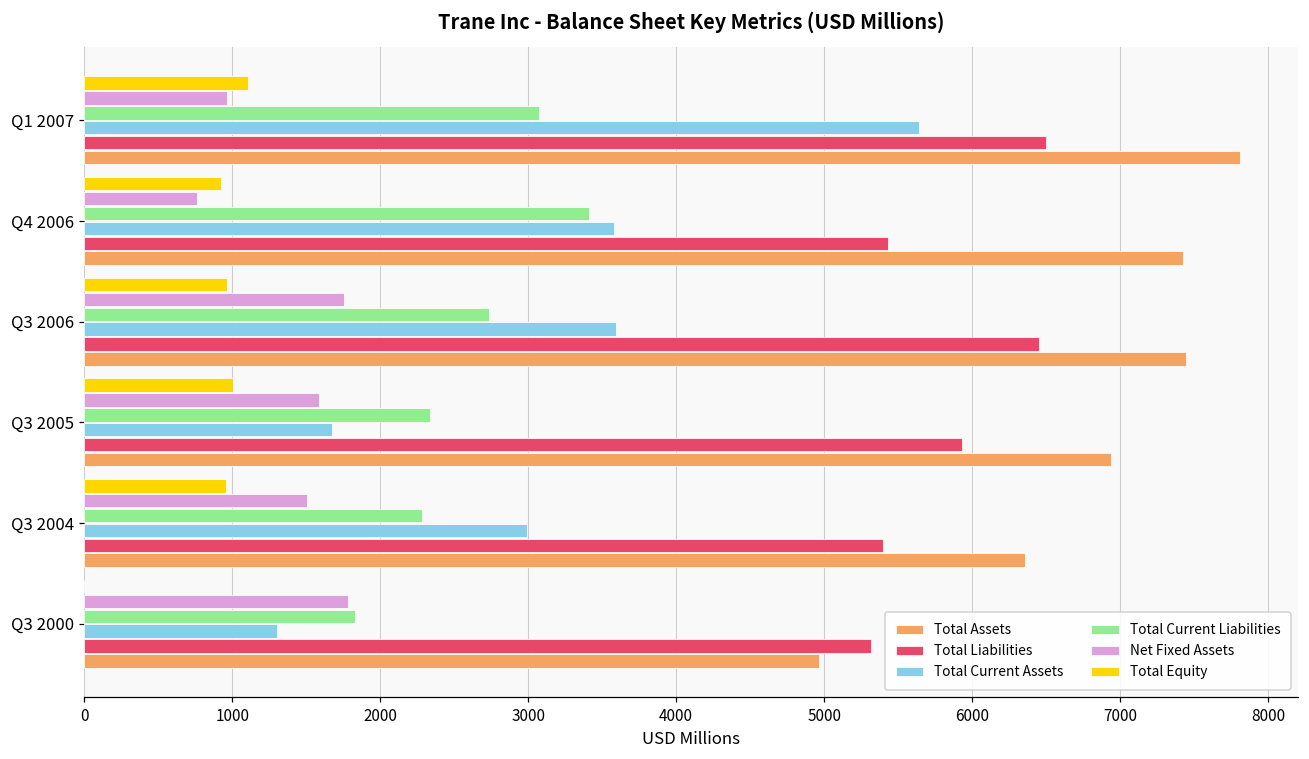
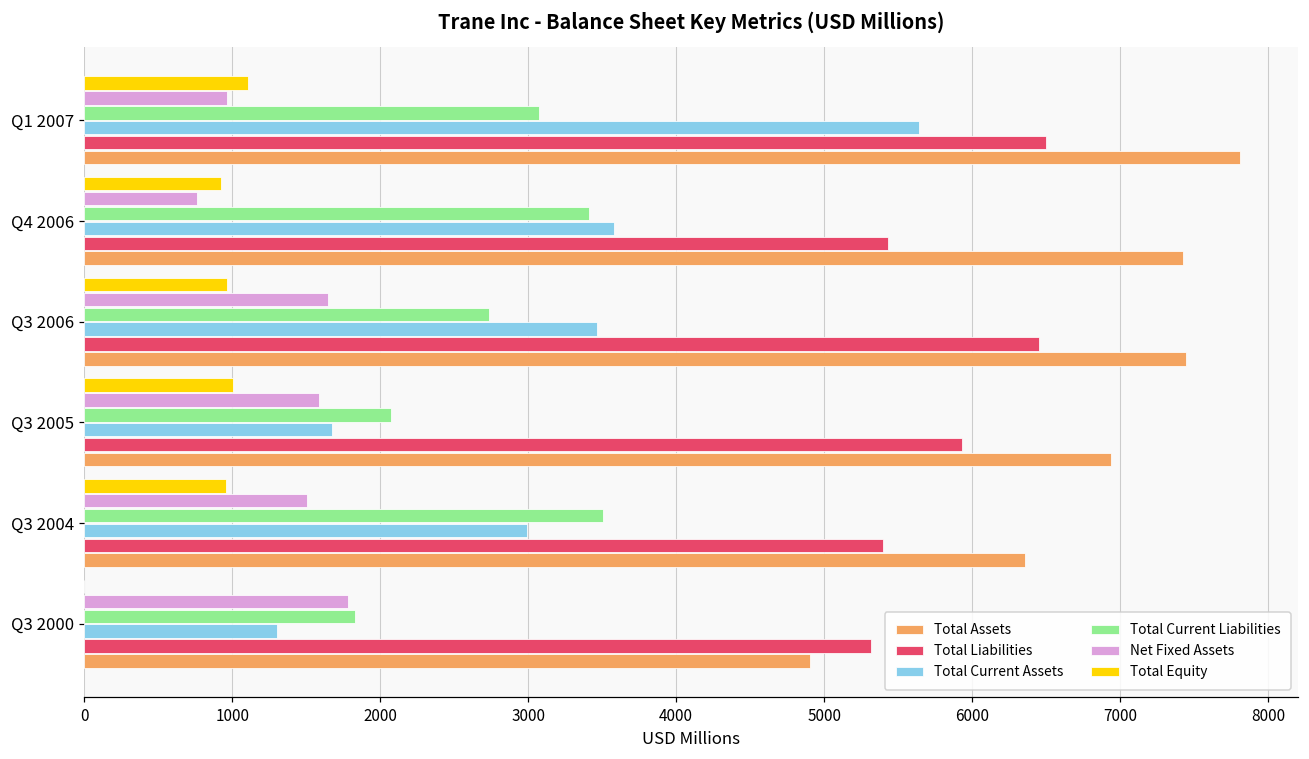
  {
    "Total Assets": {
      "Q1 2007": 7810,
      "Q4 2006": 7420,
      "Q3 2006": 7440,
      "Q3 2005": 6940,
      "Q3 2004": 6360,
-     "Q3 2000": 4970
+     "Q3 2000": 4910
    },
    "Total Liabilities": {
      "Q1 2007": 6500,
      "Q4 2006": 5430,
      "Q3 2006": 6450,
      "Q3 2005": 5930,
      "Q3 2004": 5400,
      "Q3 2000": 5320
    },
    "Total Current Assets": {
      "Q1 2007": 5640,
      "Q4 2006": 3580,
-     "Q3 2006": 3590,
+     "Q3 2006": 3460,
      "Q3 2005": 1670,
      "Q3 2004": 2990,
      "Q3 2000": 1300
    },
    "Total Current Liabilities": {
      "Q1 2007": 3070,
      "Q4 2006": 3410,
      "Q3 2006": 2740,
-     "Q3 2005": 2330,
-     "Q3 2004": 2280,
+     "Q3 2005": 2070,
+     "Q3 2004": 3510,
      "Q3 2000": 1830
    },
    "Net Fixed Assets": {
      "Q1 2007": 970,
      "Q4 2006": 760,
-     "Q3 2006": 1760,
+     "Q3 2006": 1650,
      "Q3 2005": 1580,
      "Q3 2004": 1510,
      "Q3 2000": 1780
    },
    "Total Equity": {
      "Q1 2007": 1100,
      "Q4 2006": 920,
      "Q3 2006": 960,
      "Q3 2005": 1010,
      "Q3 2004": 960,
      "Q3 2000": 0
    }
  }
